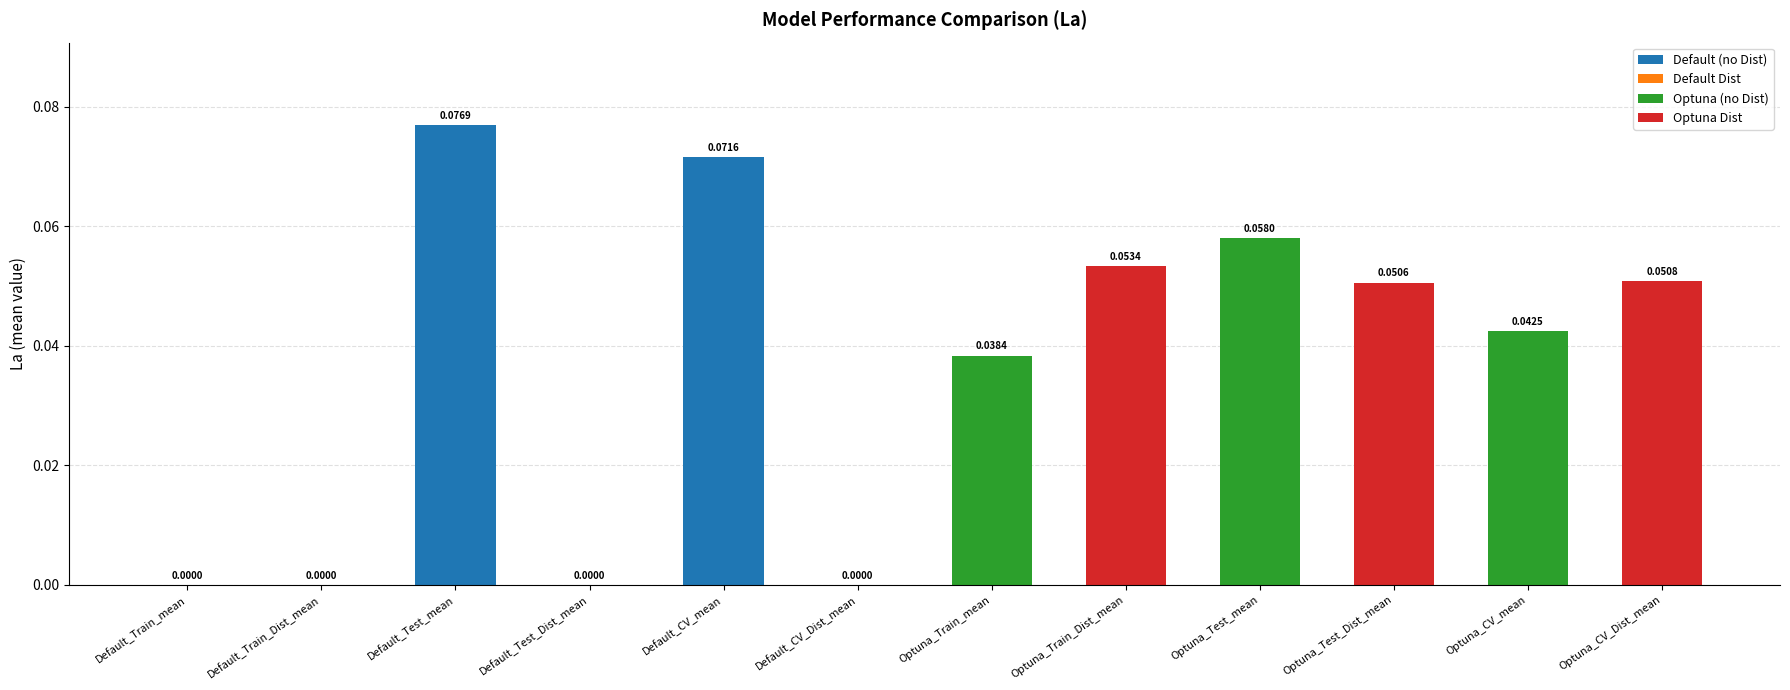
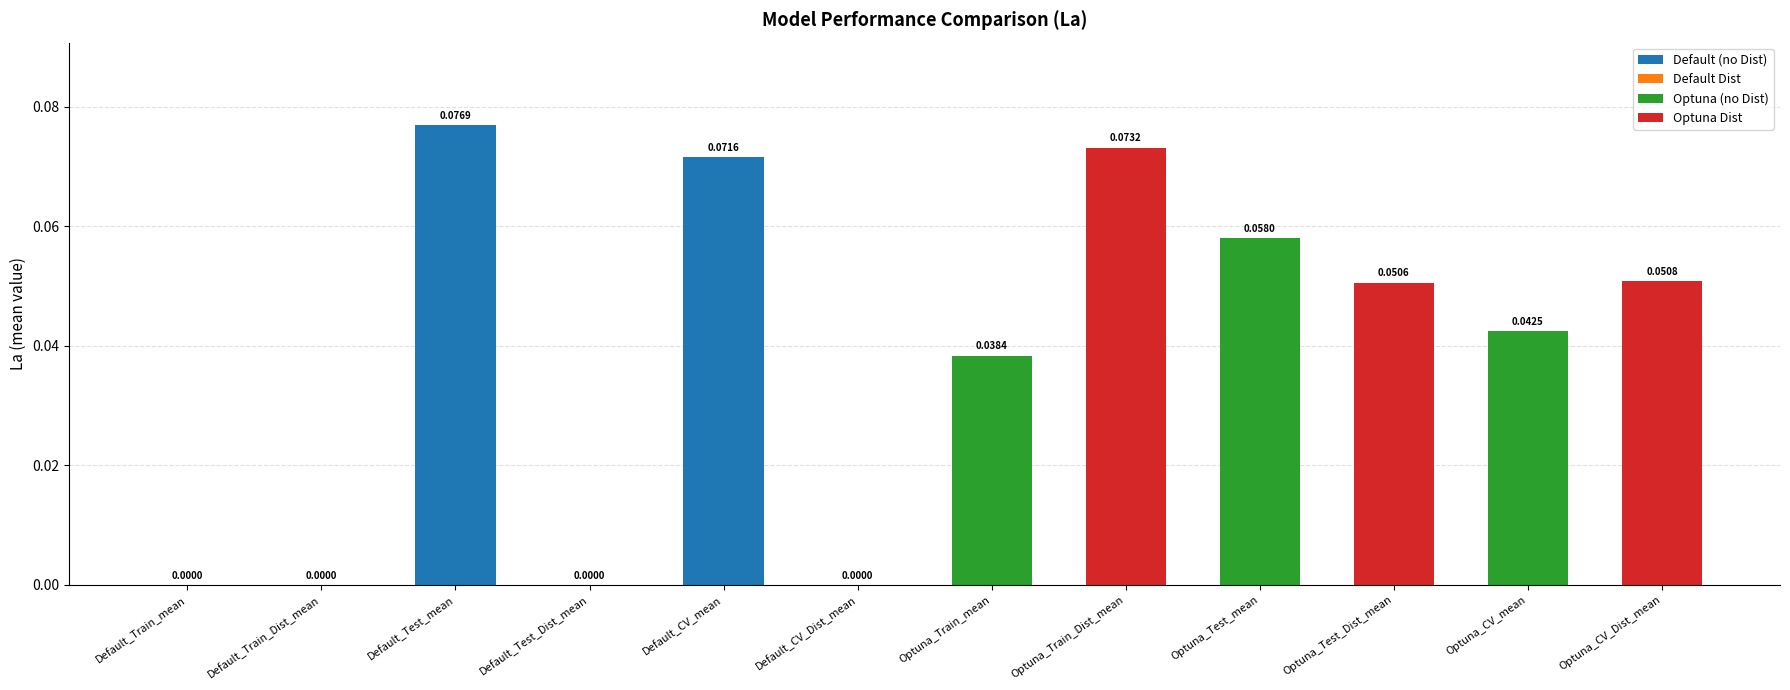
  {
    "Default_Train_mean": 0.0000,
    "Default_Train_Dist_mean": 0.0000,
    "Default_Test_mean": 0.0769,
    "Default_Test_Dist_mean": 0.0000,
    "Default_CV_mean": 0.0716,
    "Default_CV_Dist_mean": 0.0000,
    "Optuna_Train_mean": 0.0384,
-   "Optuna_Train_Dist_mean": 0.0534,
+   "Optuna_Train_Dist_mean": 0.0732,
    "Optuna_Test_mean": 0.0580,
    "Optuna_Test_Dist_mean": 0.0506,
    "Optuna_CV_mean": 0.0425,
    "Optuna_CV_Dist_mean": 0.0508
  }
